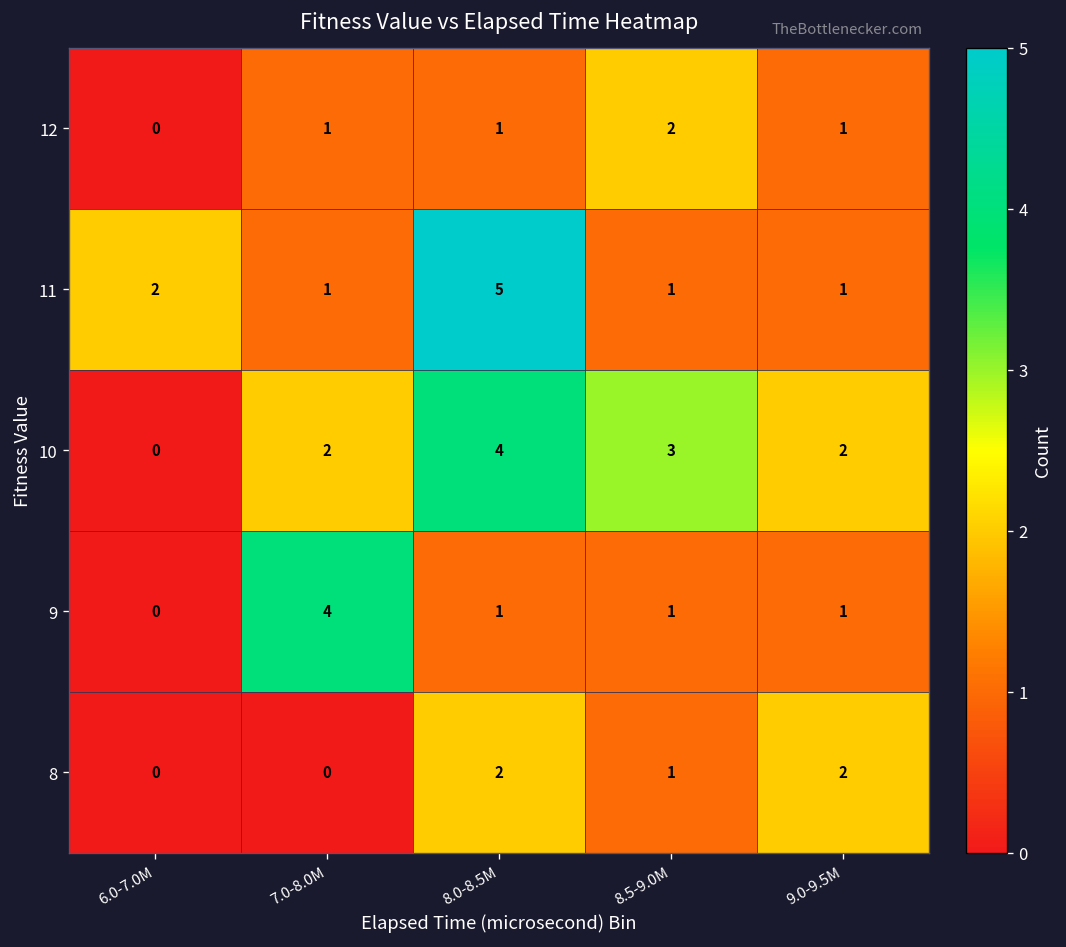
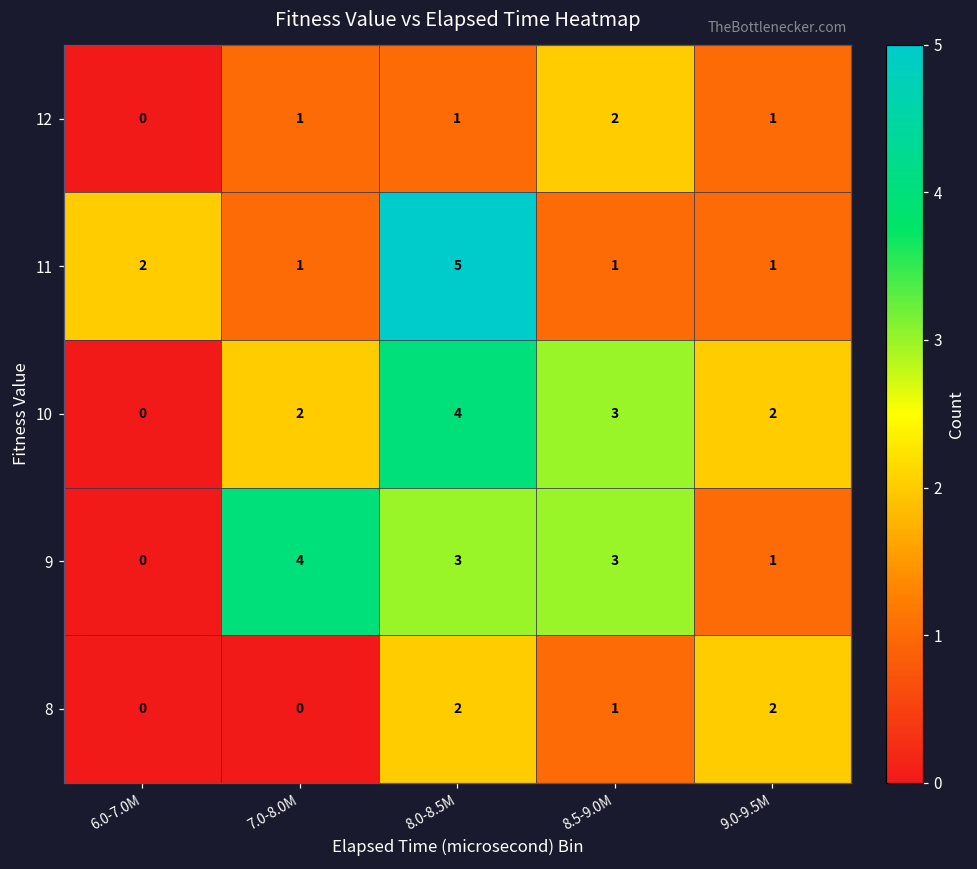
  {
    "12": {
      "6.0-7.0M": 0,
      "7.0-8.0M": 1,
      "8.0-8.5M": 1,
      "8.5-9.0M": 2,
      "9.0-9.5M": 1
    },
    "11": {
      "6.0-7.0M": 2,
      "7.0-8.0M": 1,
      "8.0-8.5M": 5,
      "8.5-9.0M": 1,
      "9.0-9.5M": 1
    },
    "10": {
      "6.0-7.0M": 0,
      "7.0-8.0M": 2,
      "8.0-8.5M": 4,
      "8.5-9.0M": 3,
      "9.0-9.5M": 2
    },
    "9": {
      "6.0-7.0M": 0,
      "7.0-8.0M": 4,
-     "8.0-8.5M": 1,
-     "8.5-9.0M": 1,
+     "8.0-8.5M": 3,
+     "8.5-9.0M": 3,
      "9.0-9.5M": 1
    },
    "8": {
      "6.0-7.0M": 0,
      "7.0-8.0M": 0,
      "8.0-8.5M": 2,
      "8.5-9.0M": 1,
      "9.0-9.5M": 2
    }
  }
